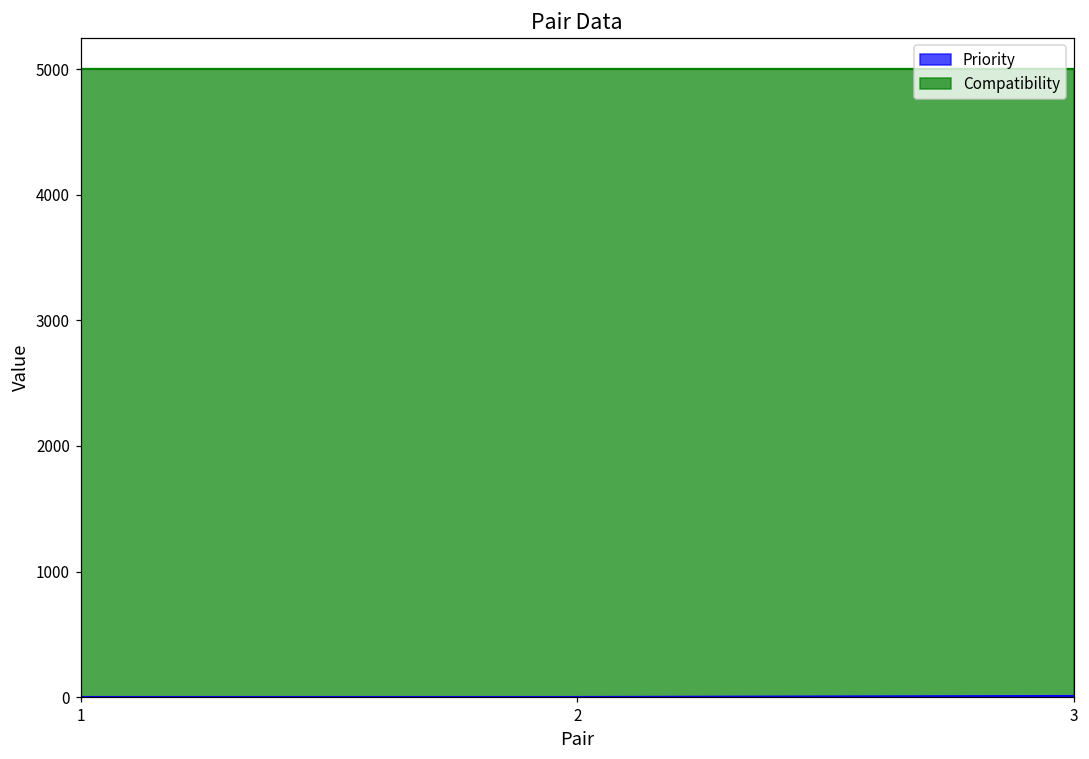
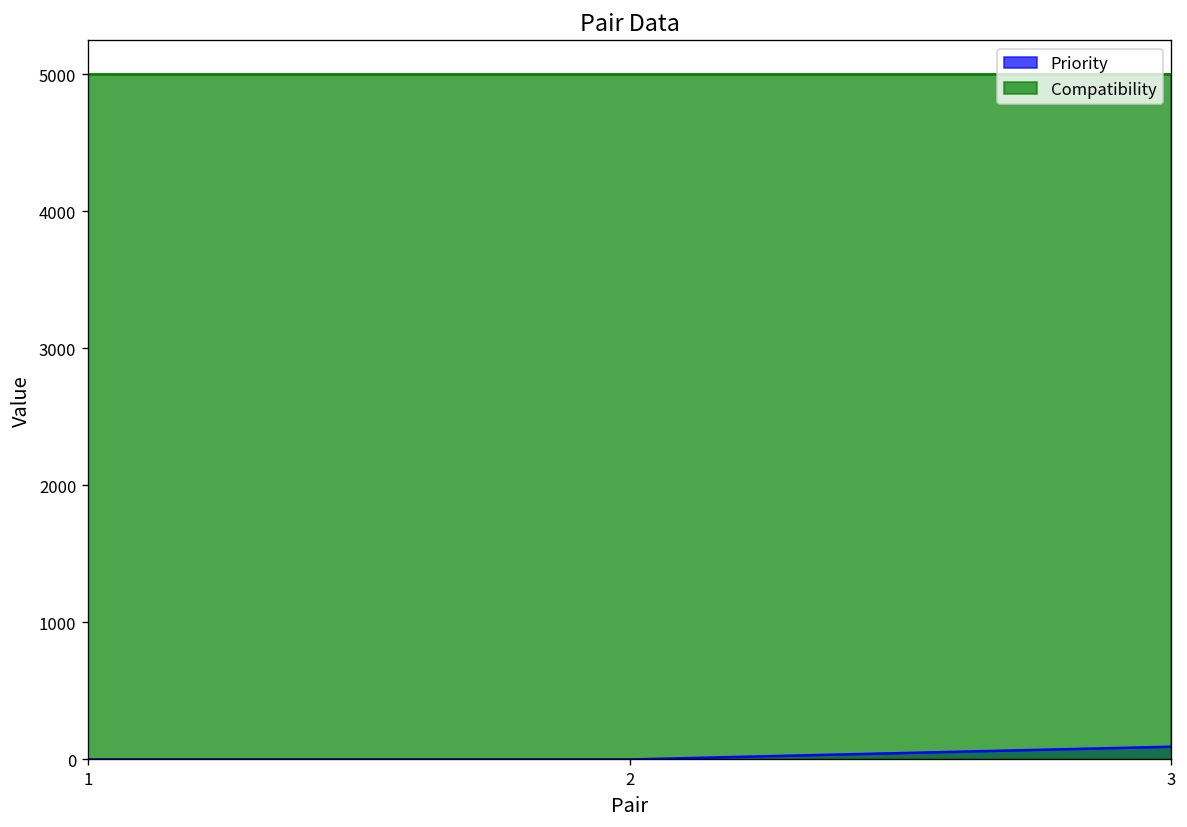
  {
    "Priority": {
      "1": 0,
      "2": 0,
-     "3": 10
+     "3": 90
    },
    "Compatibility": {
      "1": 5000,
      "2": 5000,
      "3": 5000
    }
  }
